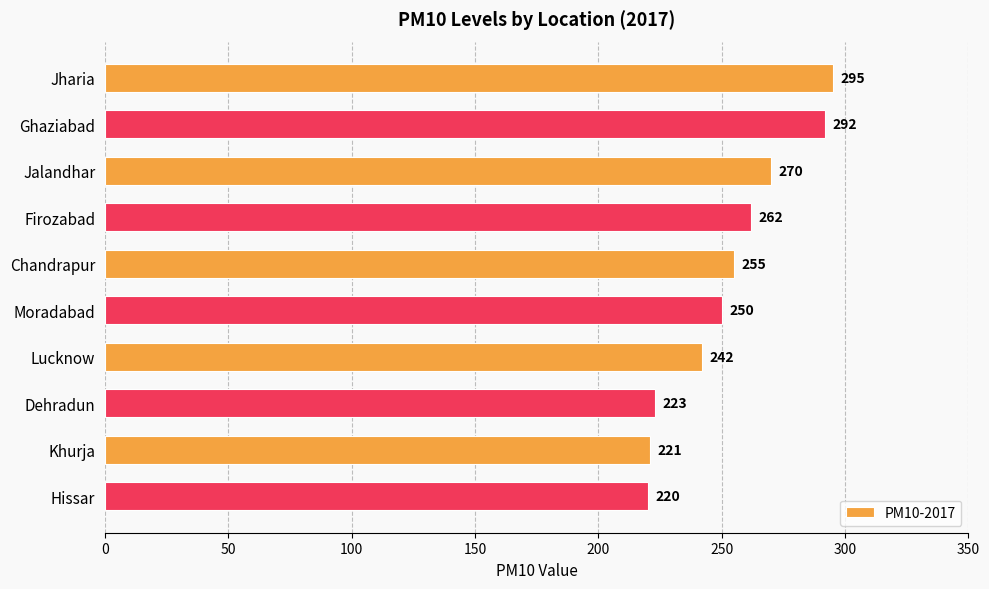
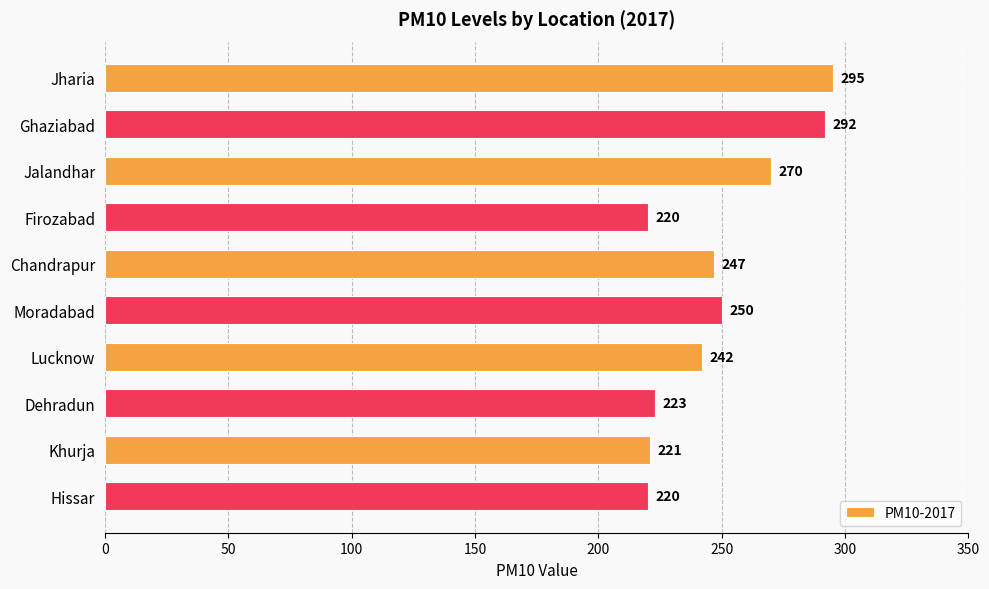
  {
    "Jharia": 295,
    "Ghaziabad": 292,
    "Jalandhar": 270,
-   "Firozabad": 262,
-   "Chandrapur": 255,
+   "Firozabad": 220,
+   "Chandrapur": 247,
    "Moradabad": 250,
    "Lucknow": 242,
    "Dehradun": 223,
    "Khurja": 221,
    "Hissar": 220
  }
